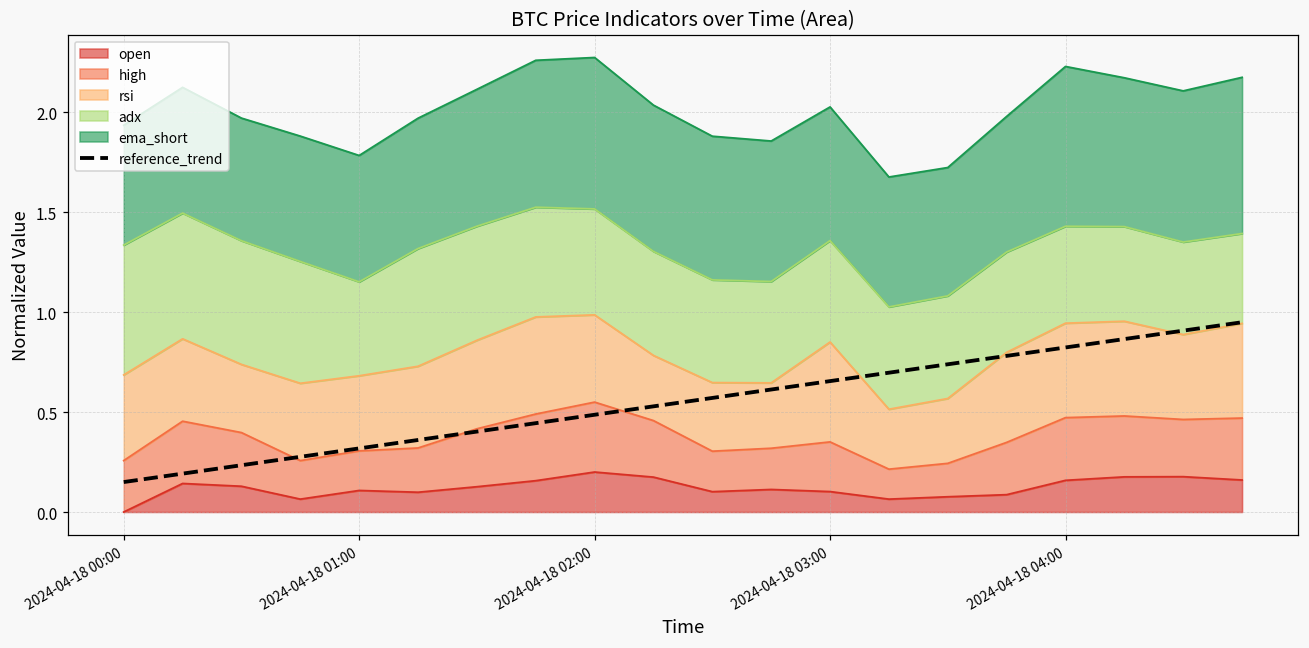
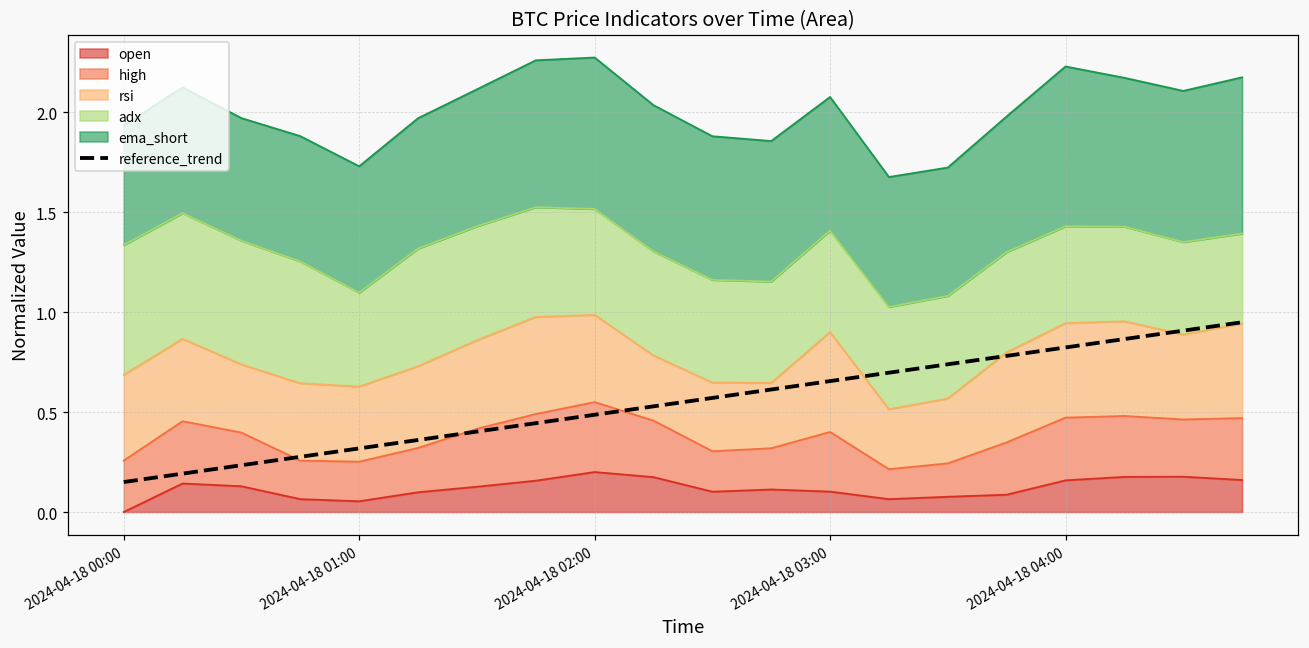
  {
    "open": {
      "2024-04-18 00:00": 0.00,
-     "2024-04-18 01:00": 0.11,
+     "2024-04-18 01:00": 0.05,
      "2024-04-18 02:00": 0.20,
      "2024-04-18 03:00": 0.10,
      "2024-04-18 04:00": 0.16
    },
    "high": {
      "2024-04-18 00:00": 0.26,
      "2024-04-18 02:00": 0.35,
-     "2024-04-18 03:00": 0.25,
+     "2024-04-18 03:00": 0.30,
      "2024-04-18 04:00": 0.31
    },
    "rsi": {
      "2024-04-18 00:00": 0.43,
      "2024-04-18 01:00": 0.38,
      "2024-04-18 02:00": 0.44,
      "2024-04-18 03:00": 0.50,
      "2024-04-18 04:00": 0.47
    },
    "adx": {
      "2024-04-18 00:00": 0.65,
      "2024-04-18 01:00": 0.47,
      "2024-04-18 02:00": 0.53,
      "2024-04-18 03:00": 0.51,
      "2024-04-18 04:00": 0.49
    },
    "ema_short": {
      "2024-04-18 01:00": 0.63,
      "2024-04-18 02:00": 0.76,
      "2024-04-18 03:00": 0.67,
      "2024-04-18 04:00": 0.80
    },
    "reference_trend": {
      "2024-04-18 00:00": 0.15,
      "2024-04-18 02:00": 0.49,
      "2024-04-18 03:00": 0.66,
      "2024-04-18 04:00": 0.82
    }
  }
